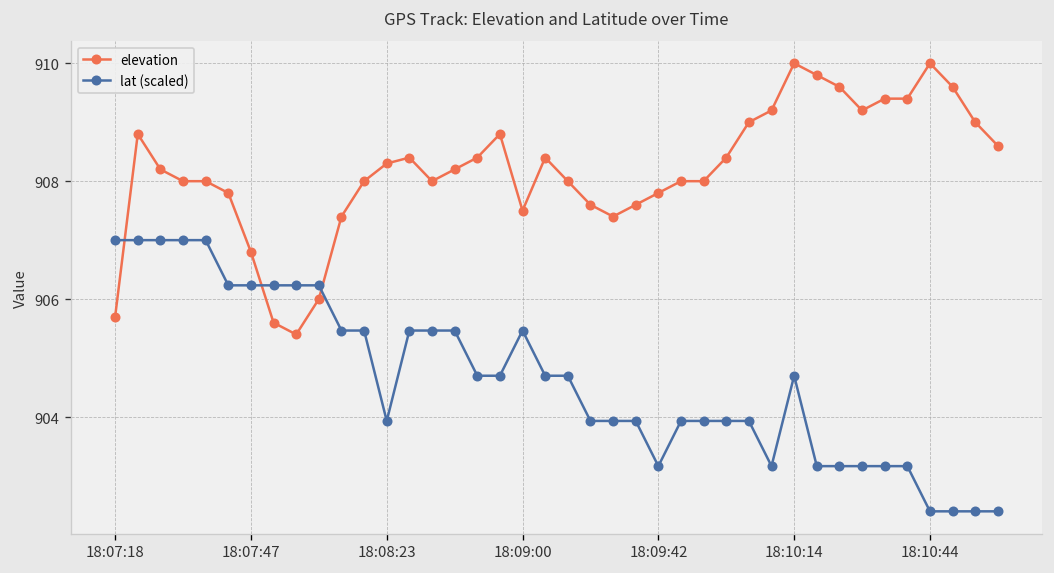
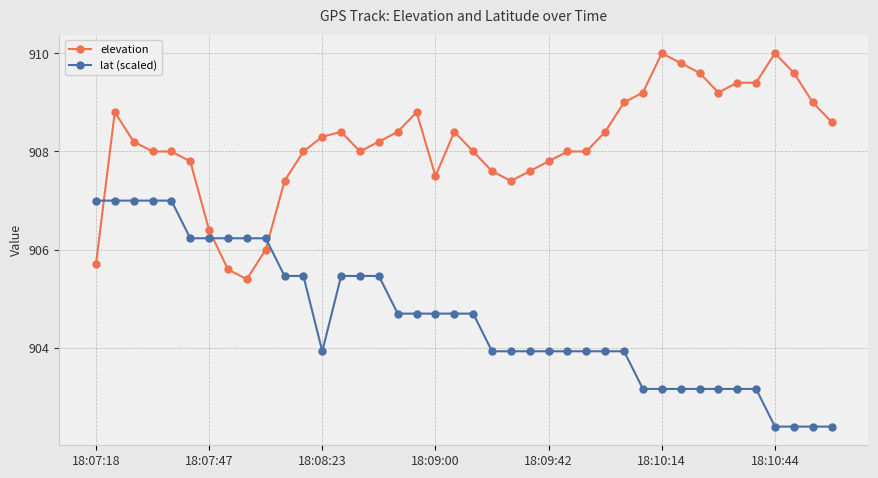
  {
    "elevation": {
      "18:07:18": 905.7,
-     "18:07:47": 906.8,
+     "18:07:47": 906.4,
      "18:08:23": 908.3,
      "18:09:00": 907.5,
      "18:09:42": 907.8,
      "18:10:14": 910.0,
      "18:10:44": 910.0
    },
    "lat (scaled)": {
      "18:07:18": 907.0,
      "18:07:47": 906.2,
      "18:08:23": 903.9,
-     "18:09:00": 905.5,
-     "18:09:42": 903.2,
-     "18:10:14": 904.7,
+     "18:09:00": 904.7,
+     "18:09:42": 903.9,
+     "18:10:14": 903.2,
      "18:10:44": 902.4
    }
  }
